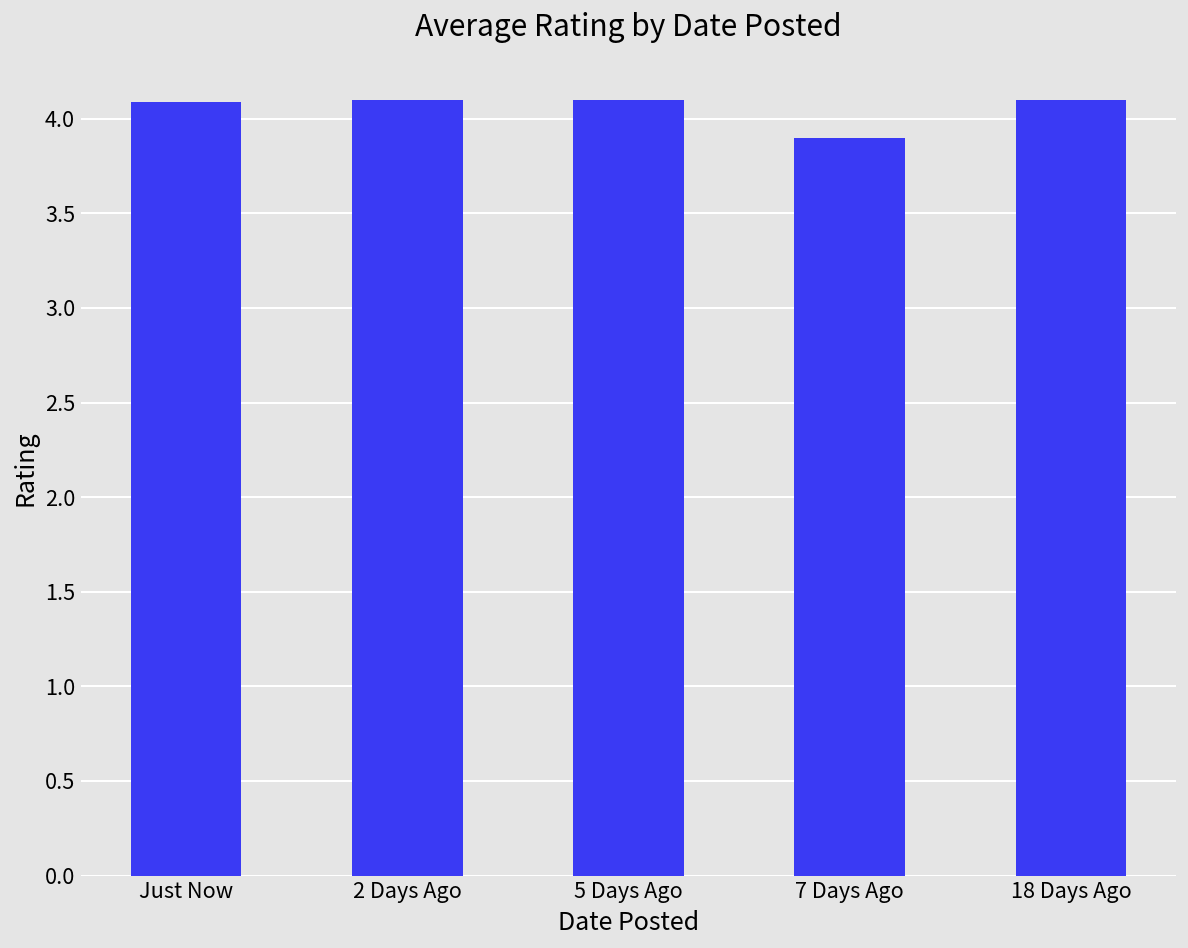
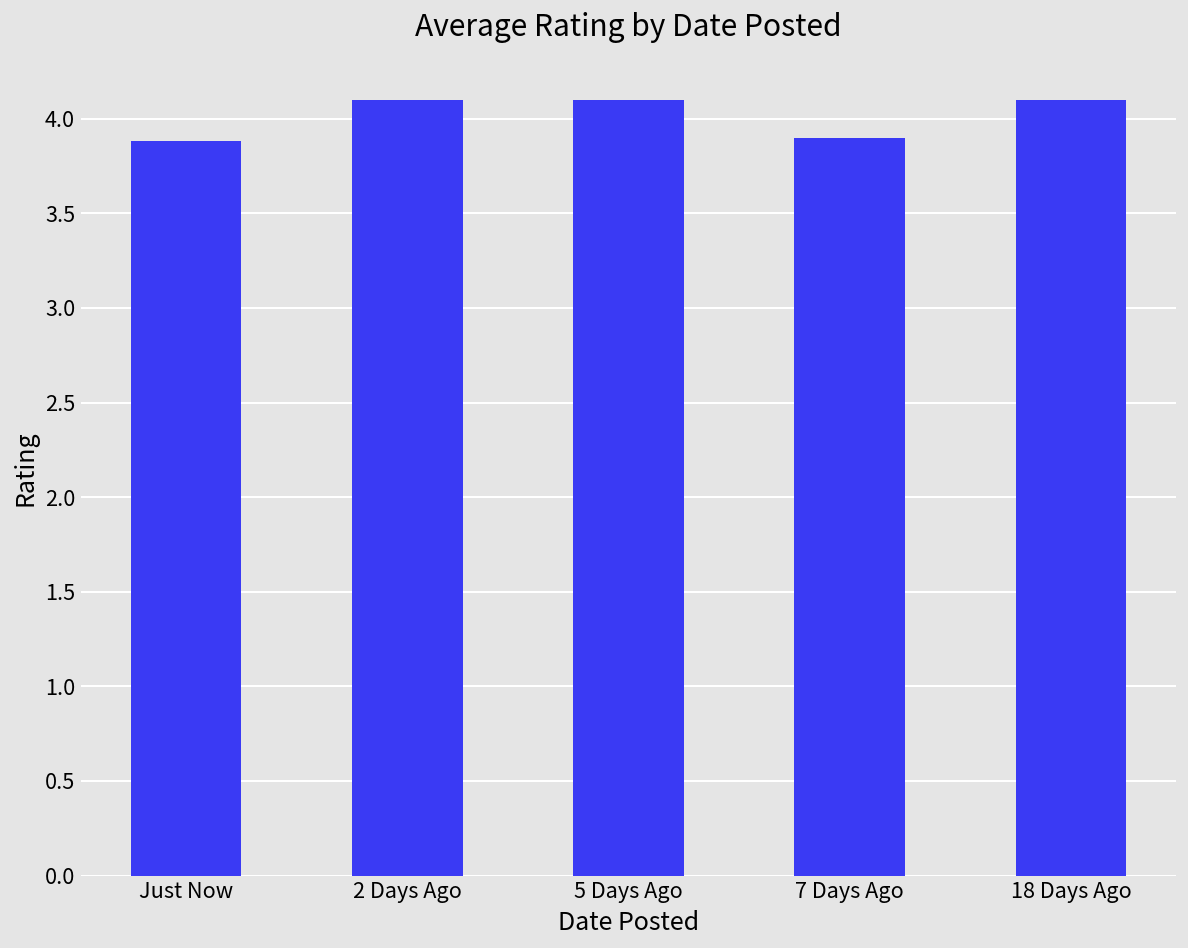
  {
-   "Just Now": 4.09,
+   "Just Now": 3.88,
    "2 Days Ago": 4.10,
    "5 Days Ago": 4.10,
    "7 Days Ago": 3.90,
    "18 Days Ago": 4.10
  }
